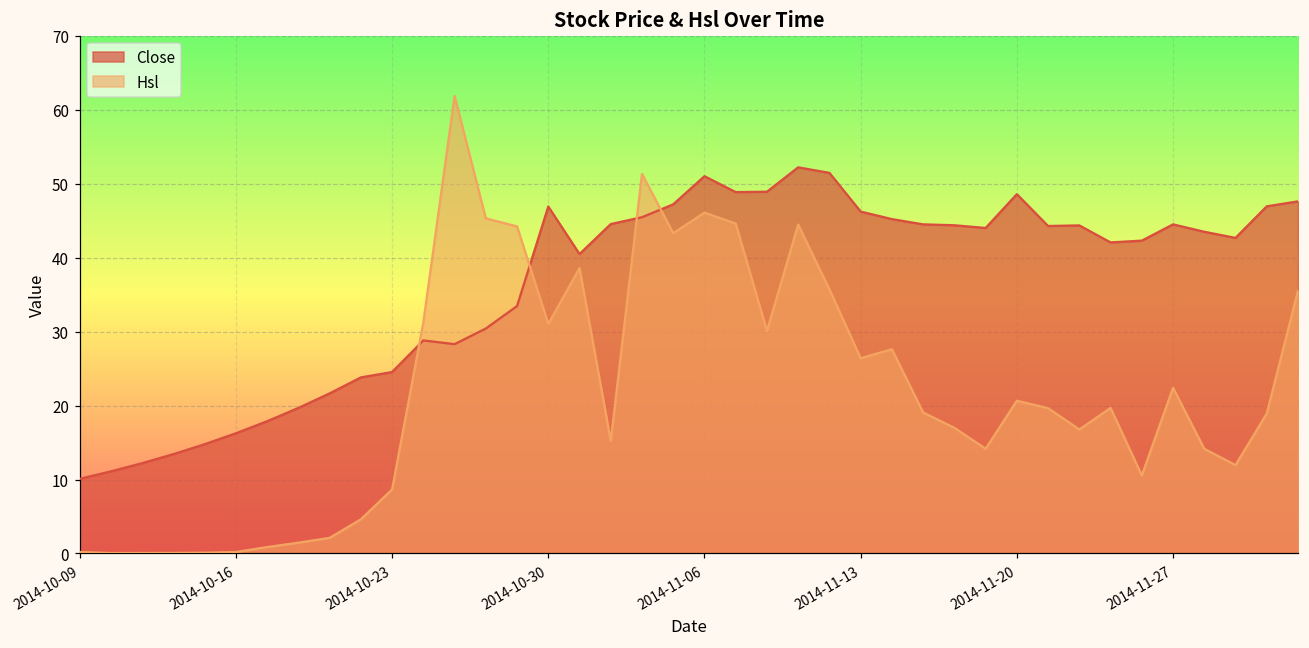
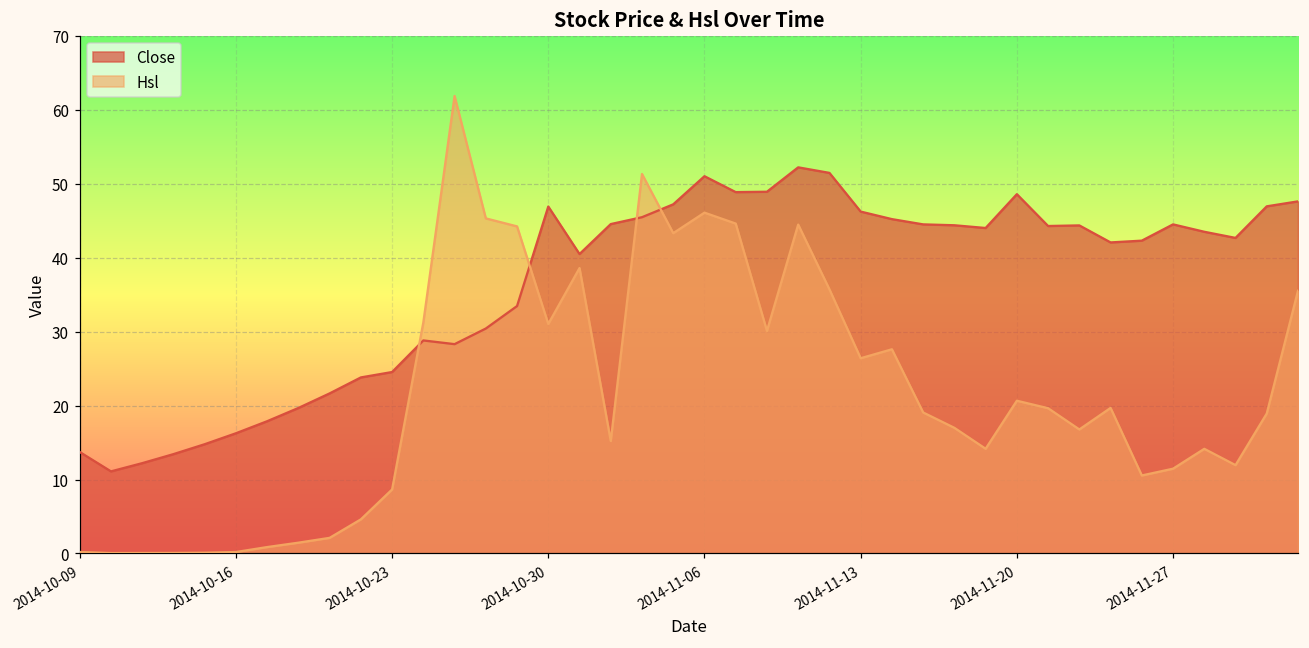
  {
    "Close": {
-     "2014-10-09": 10,
+     "2014-10-09": 14,
      "2014-10-16": 16,
      "2014-10-23": 25,
      "2014-10-30": 47,
      "2014-11-06": 51,
      "2014-11-13": 46,
      "2014-11-20": 49,
      "2014-11-27": 44
    },
    "Hsl": {
      "2014-10-09": 0,
      "2014-10-16": 0,
      "2014-10-23": 9,
      "2014-10-30": 31,
      "2014-11-06": 46,
      "2014-11-13": 26,
      "2014-11-20": 21,
-     "2014-11-27": 22
+     "2014-11-27": 11
    }
  }
